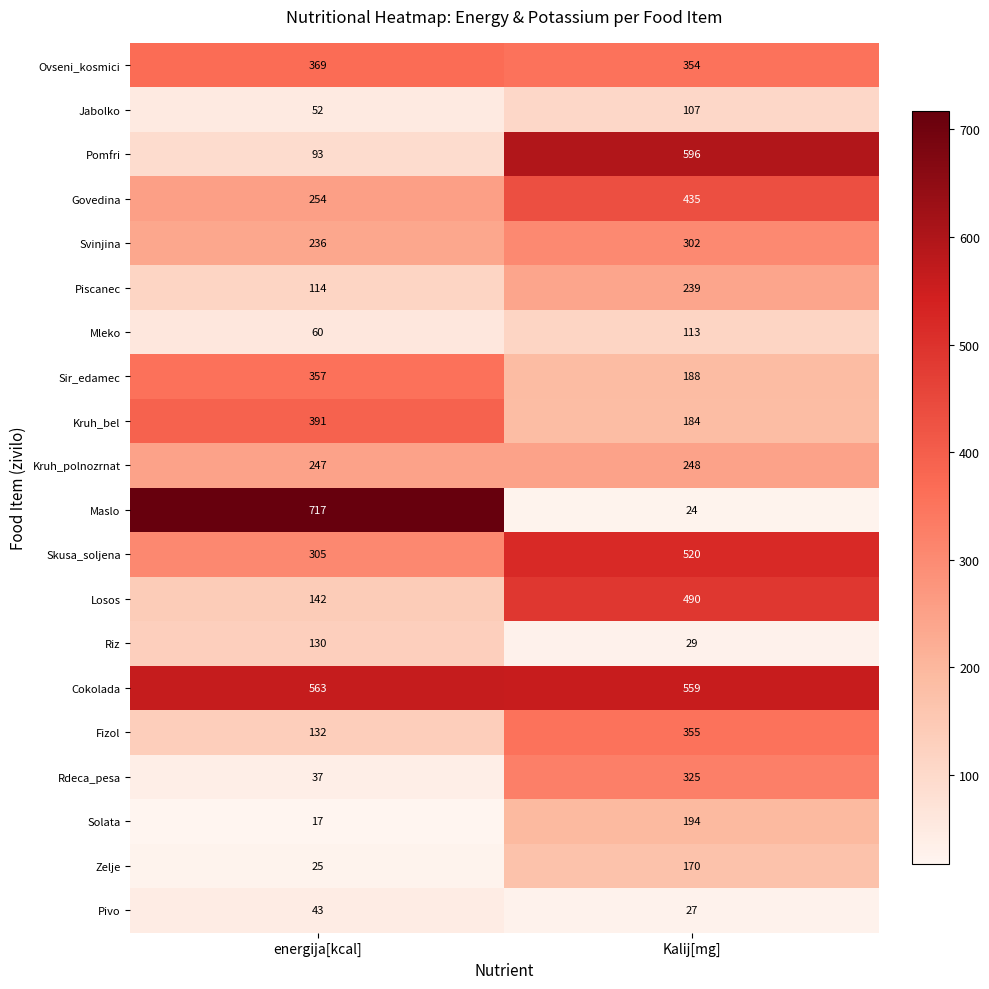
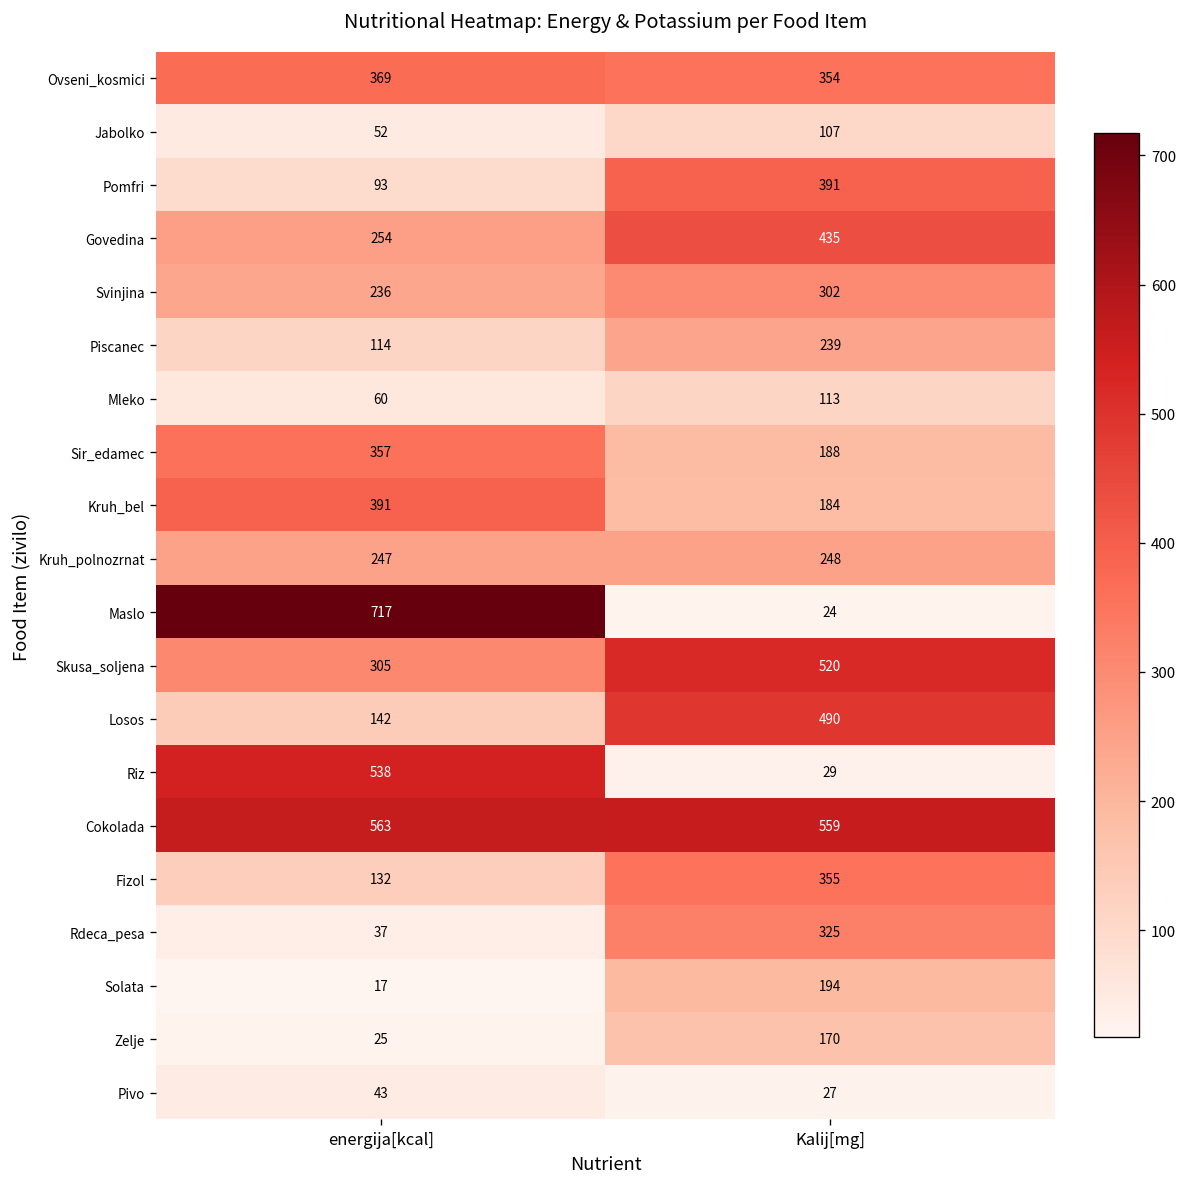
  {
    "Ovseni_kosmici": {
      "energija[kcal]": 369,
      "Kalij[mg]": 354
    },
    "Jabolko": {
      "energija[kcal]": 52,
      "Kalij[mg]": 107
    },
    "Pomfri": {
      "energija[kcal]": 93,
-     "Kalij[mg]": 596
+     "Kalij[mg]": 391
    },
    "Govedina": {
      "energija[kcal]": 254,
      "Kalij[mg]": 435
    },
    "Svinjina": {
      "energija[kcal]": 236,
      "Kalij[mg]": 302
    },
    "Piscanec": {
      "energija[kcal]": 114,
      "Kalij[mg]": 239
    },
    "Mleko": {
      "energija[kcal]": 60,
      "Kalij[mg]": 113
    },
    "Sir_edamec": {
      "energija[kcal]": 357,
      "Kalij[mg]": 188
    },
    "Kruh_bel": {
      "energija[kcal]": 391,
      "Kalij[mg]": 184
    },
    "Kruh_polnozrnat": {
      "energija[kcal]": 247,
      "Kalij[mg]": 248
    },
    "Maslo": {
      "energija[kcal]": 717,
      "Kalij[mg]": 24
    },
    "Skusa_soljena": {
      "energija[kcal]": 305,
      "Kalij[mg]": 520
    },
    "Losos": {
      "energija[kcal]": 142,
      "Kalij[mg]": 490
    },
    "Riz": {
-     "energija[kcal]": 130,
+     "energija[kcal]": 538,
      "Kalij[mg]": 29
    },
    "Cokolada": {
      "energija[kcal]": 563,
      "Kalij[mg]": 559
    },
    "Fizol": {
      "energija[kcal]": 132,
      "Kalij[mg]": 355
    },
    "Rdeca_pesa": {
      "energija[kcal]": 37,
      "Kalij[mg]": 325
    },
    "Solata": {
      "energija[kcal]": 17,
      "Kalij[mg]": 194
    },
    "Zelje": {
      "energija[kcal]": 25,
      "Kalij[mg]": 170
    },
    "Pivo": {
      "energija[kcal]": 43,
      "Kalij[mg]": 27
    }
  }
